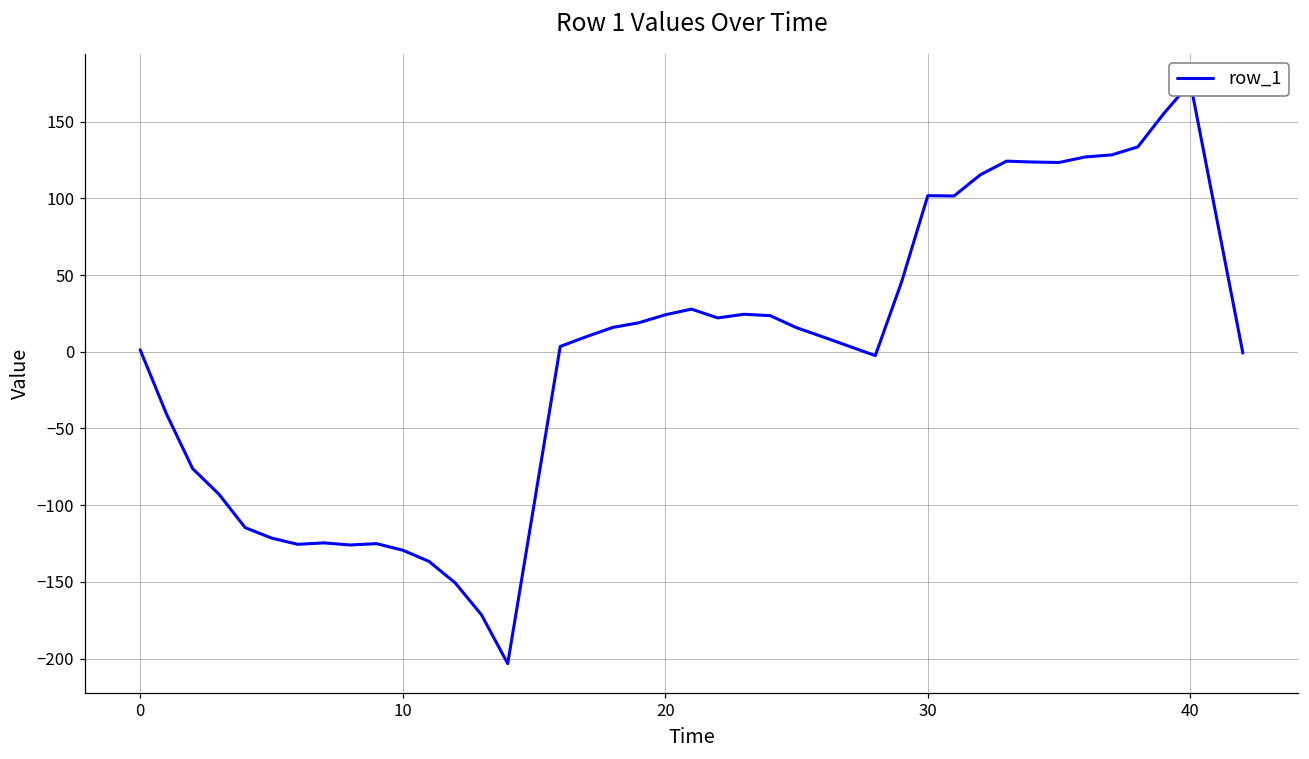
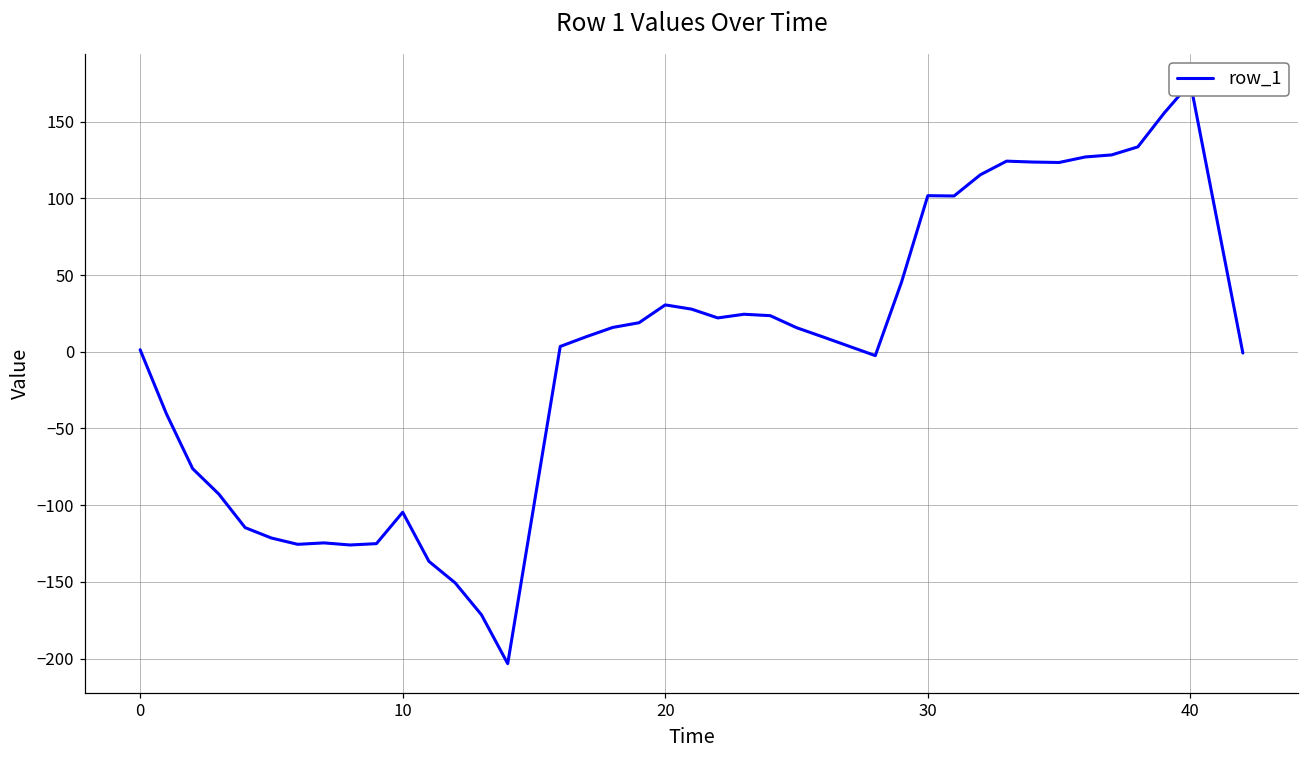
  {
    "0": 1,
-   "10": -129,
-   "20": 24,
+   "10": -105,
+   "20": 31,
    "30": 102
  }
